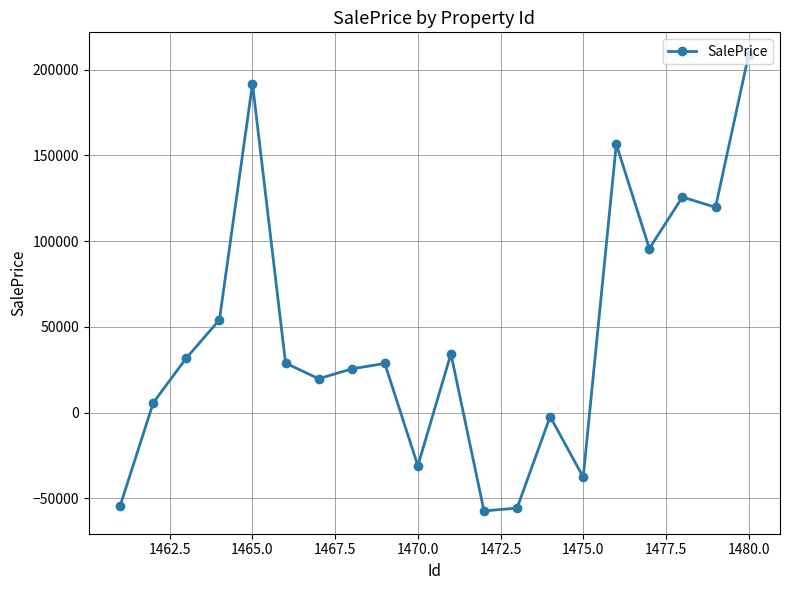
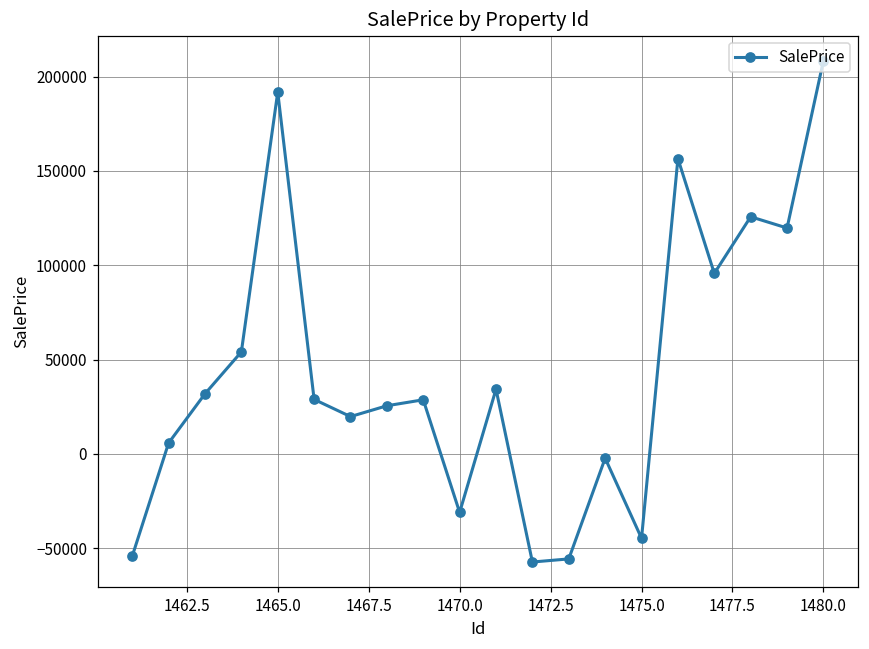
  {
    "1465.0": 192000,
    "1470.0": -31000,
-   "1475.0": -38000
+   "1475.0": -45000
  }
